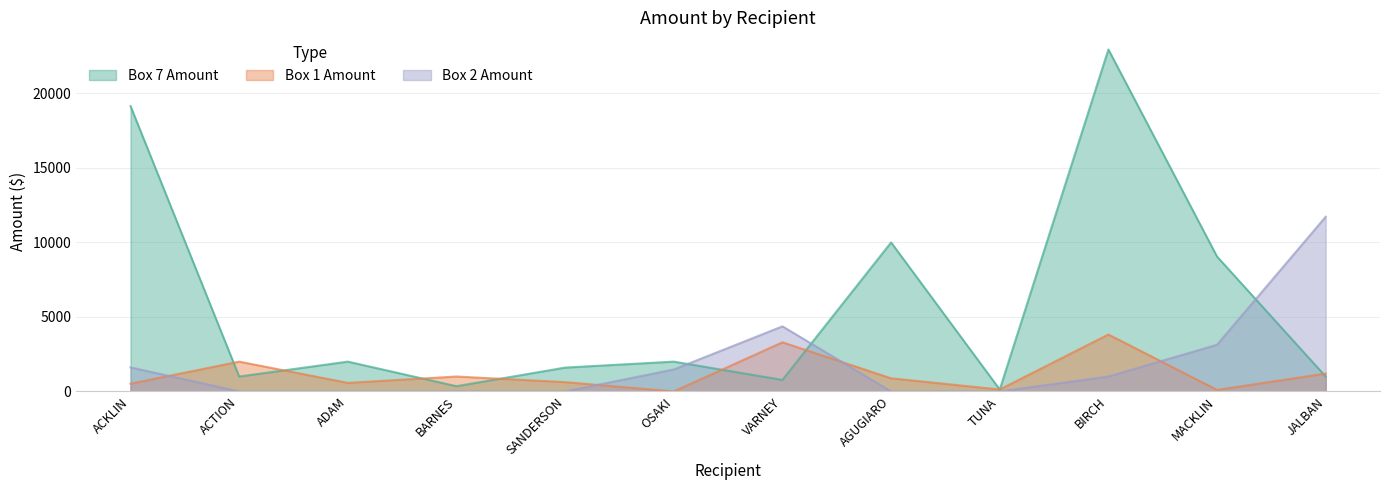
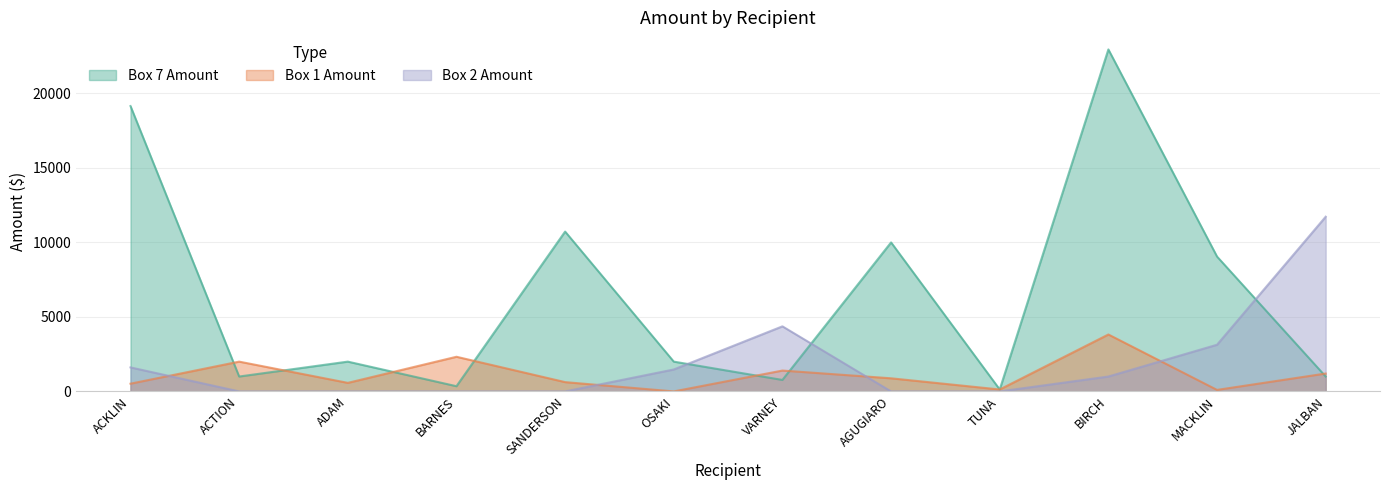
  {
    "Box 7 Amount": {
      "ACKLIN": 19200,
      "ACTION": 1000,
      "ADAM": 2000,
      "BARNES": 400,
-     "SANDERSON": 1600,
+     "SANDERSON": 10700,
      "OSAKI": 2000,
      "VARNEY": 800,
      "AGUGIARO": 10000,
      "BIRCH": 23000,
      "MACKLIN": 9100,
      "JALBAN": 1000
    },
    "Box 1 Amount": {
      "ACKLIN": 500,
      "ACTION": 2000,
      "ADAM": 600,
-     "BARNES": 1000,
+     "BARNES": 2300,
      "SANDERSON": 600,
      "OSAKI": 0,
-     "VARNEY": 3300,
+     "VARNEY": 1400,
      "AGUGIARO": 900,
      "BIRCH": 3800,
      "MACKLIN": 100,
      "JALBAN": 1200
    },
    "Box 2 Amount": {
      "ACKLIN": 1600,
      "ACTION": 0,
      "ADAM": 0,
      "BARNES": 0,
      "SANDERSON": 0,
      "OSAKI": 1500,
      "VARNEY": 4400,
      "AGUGIARO": 0,
      "BIRCH": 1000,
      "MACKLIN": 3100,
      "JALBAN": 11700
    }
  }
